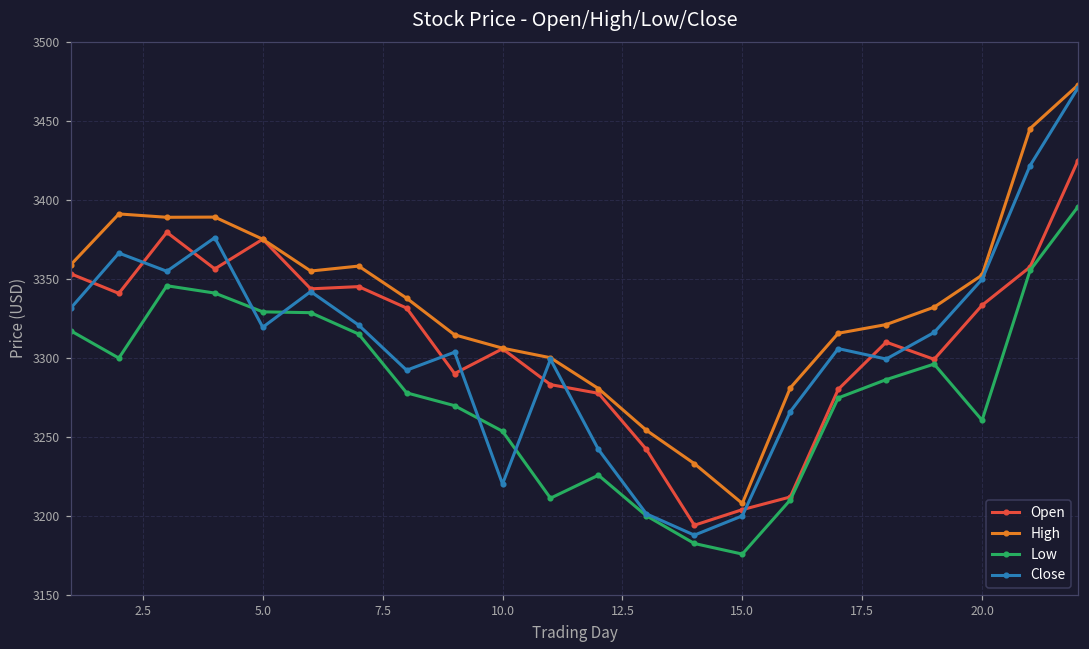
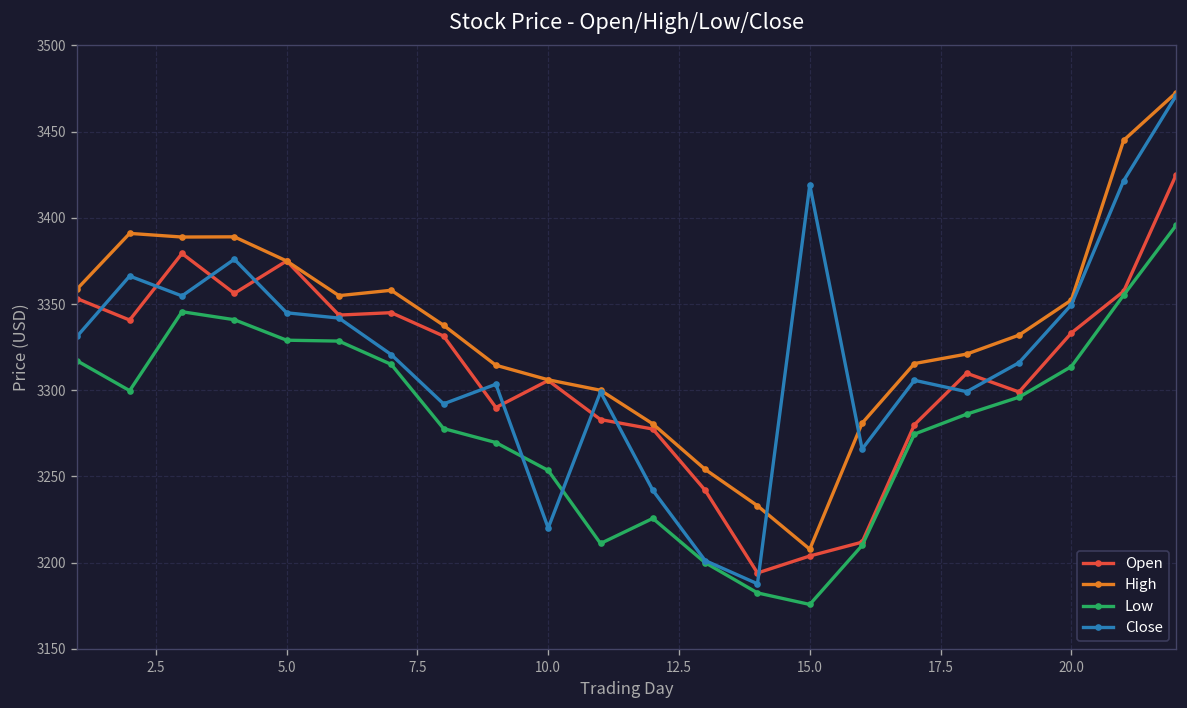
  {
    "Low": {
      "5.0": 3329,
      "10.0": 3254,
      "15.0": 3176,
-     "20.0": 3260
+     "20.0": 3314
    },
    "Close": {
-     "5.0": 3319,
+     "5.0": 3345,
      "10.0": 3220,
-     "15.0": 3200,
+     "15.0": 3419,
      "20.0": 3350
    }
  }
